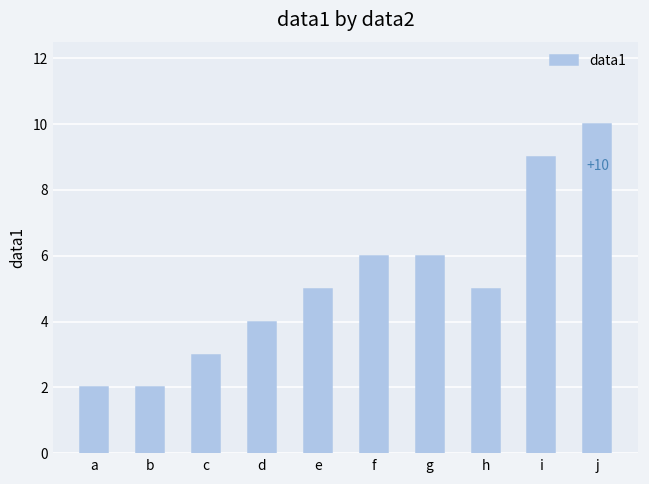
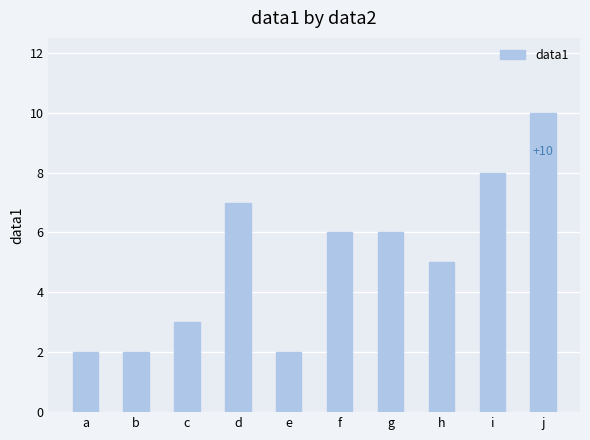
  {
    "a": 2,
    "b": 2,
    "c": 3,
-   "d": 4,
-   "e": 5,
+   "d": 7,
+   "e": 2,
    "f": 6,
    "g": 6,
    "h": 5,
-   "i": 9
+   "i": 8
  }
